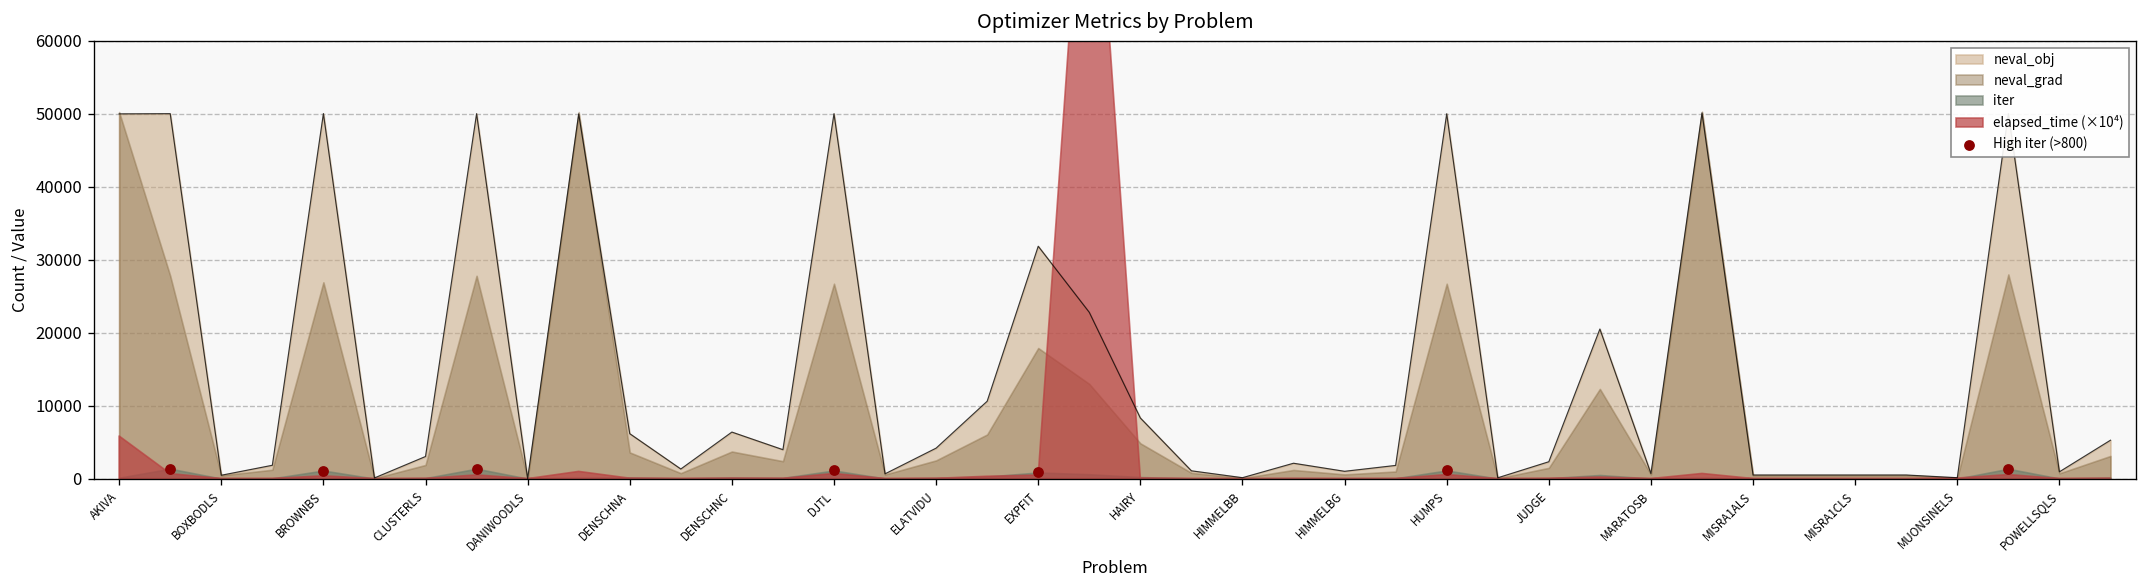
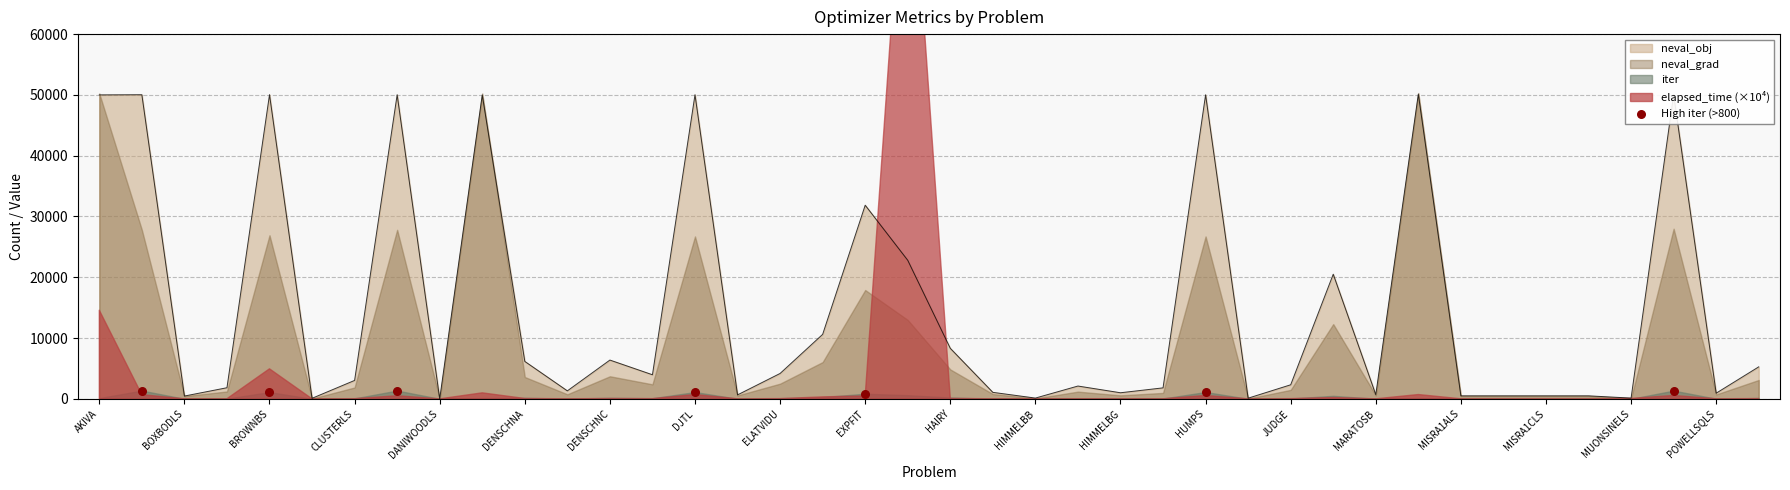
  {
    "elapsed_time (×10⁴)": {
-     "AKIVA": 6000,
-     "BROWNBS": 0,
+     "AKIVA": 15000,
+     "BROWNBS": 5000,
      "HUMPS": 1000
    }
  }
